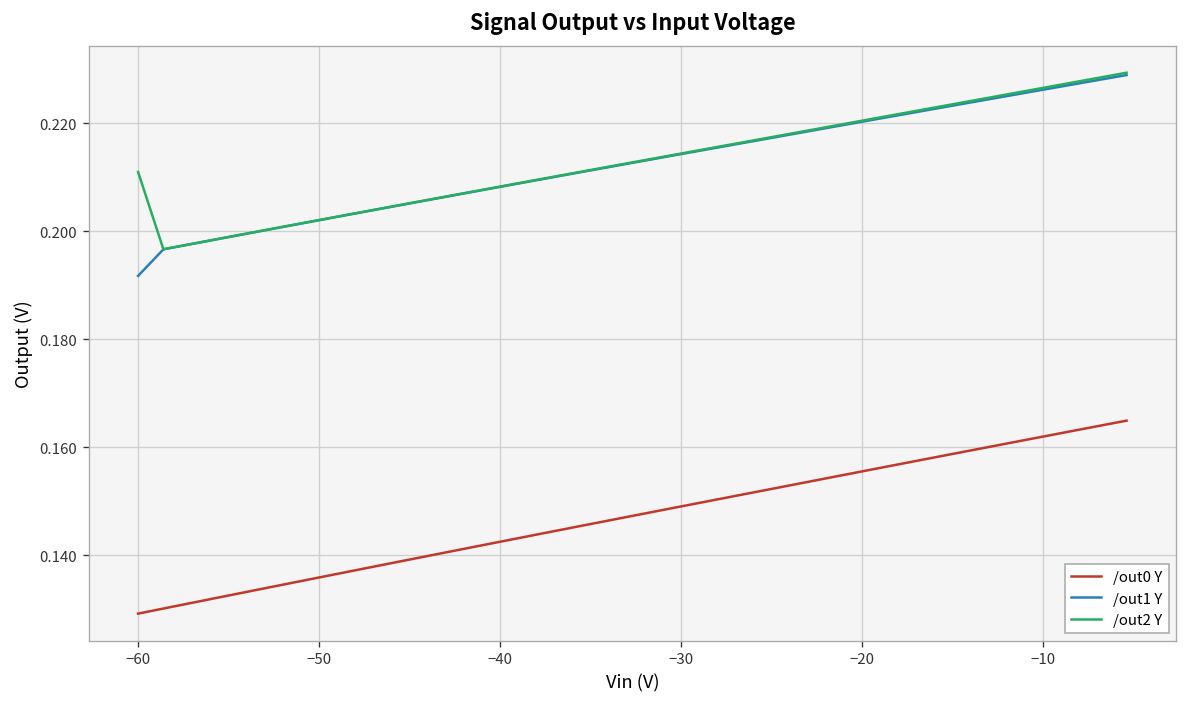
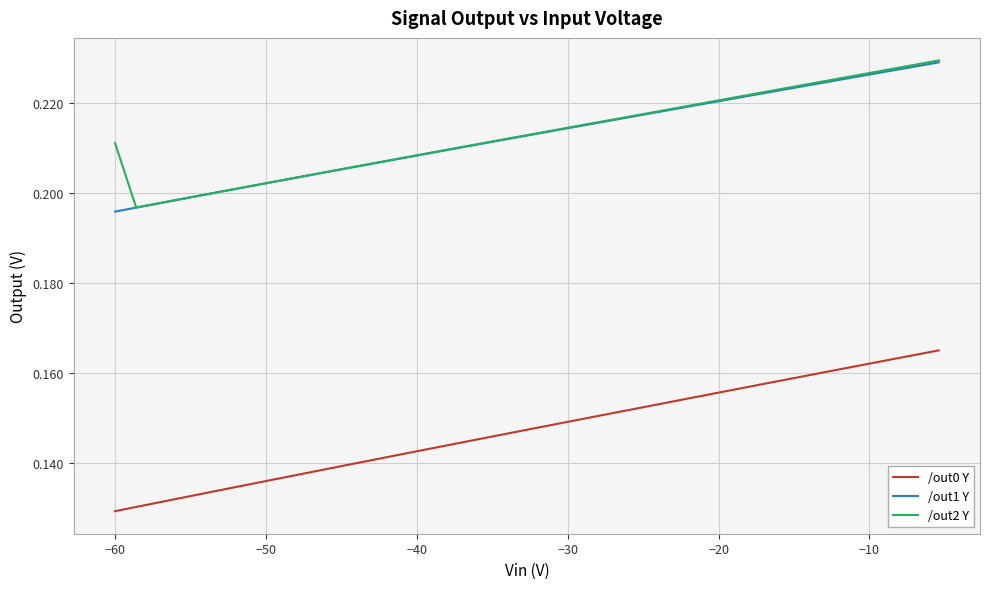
  {
    "/out0 Y": {
      "−60": 0.129
    },
    "/out1 Y": {
-     "−60": 0.192
+     "−60": 0.196
    },
    "/out2 Y": {
      "−60": 0.211
    }
  }
